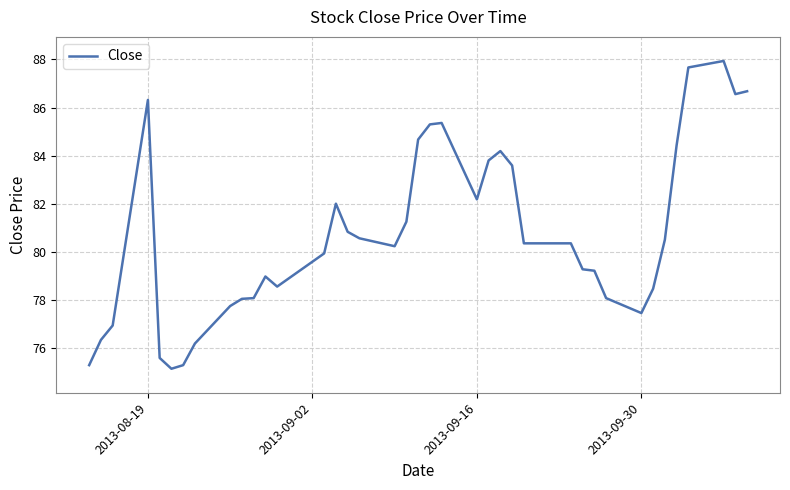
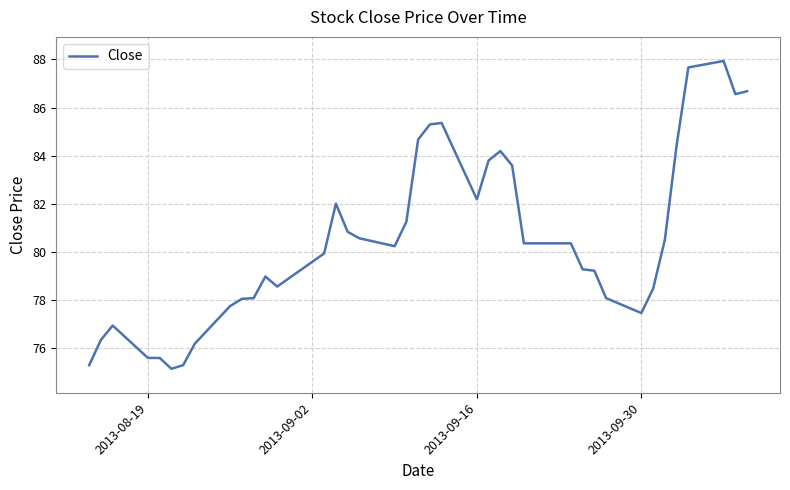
  {
-   "2013-08-19": 86.3,
+   "2013-08-19": 75.6,
    "2013-09-16": 82.2,
    "2013-09-30": 77.5
  }
